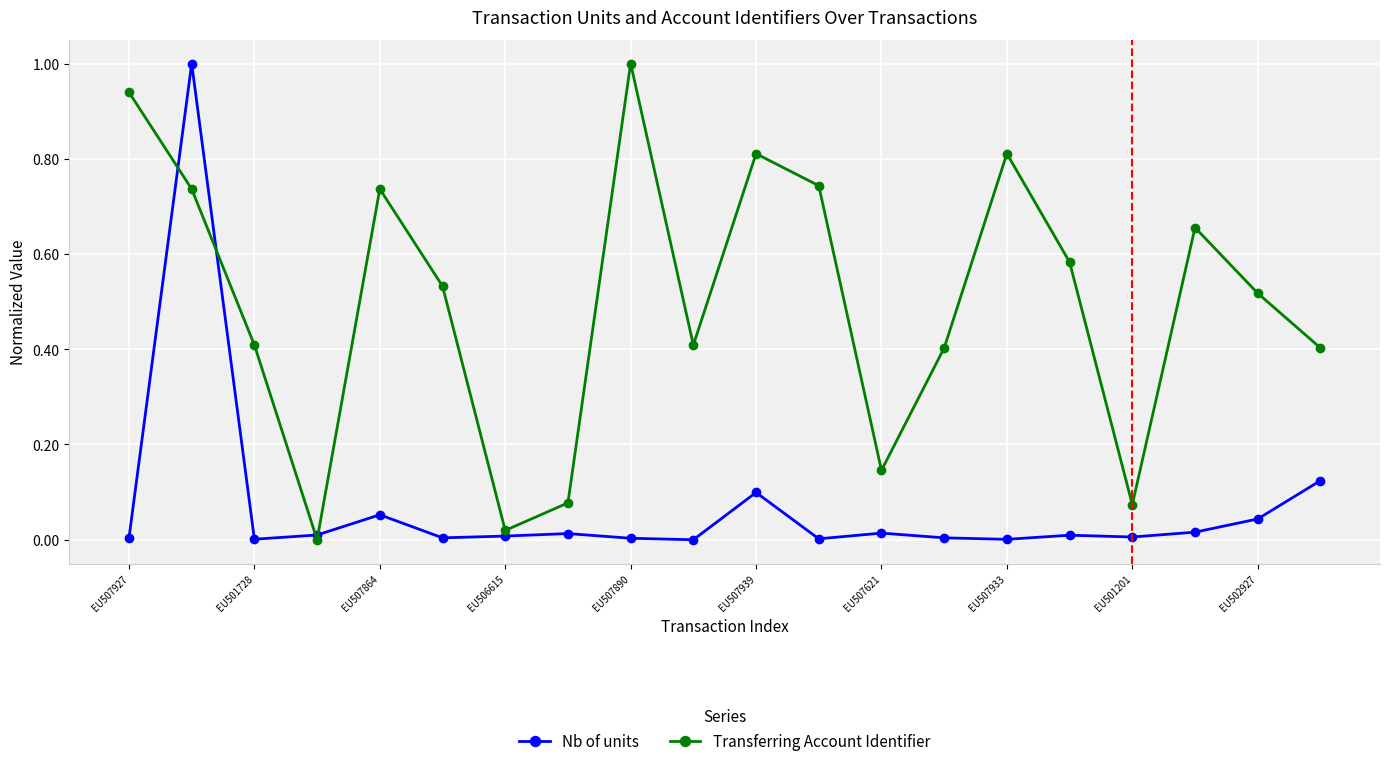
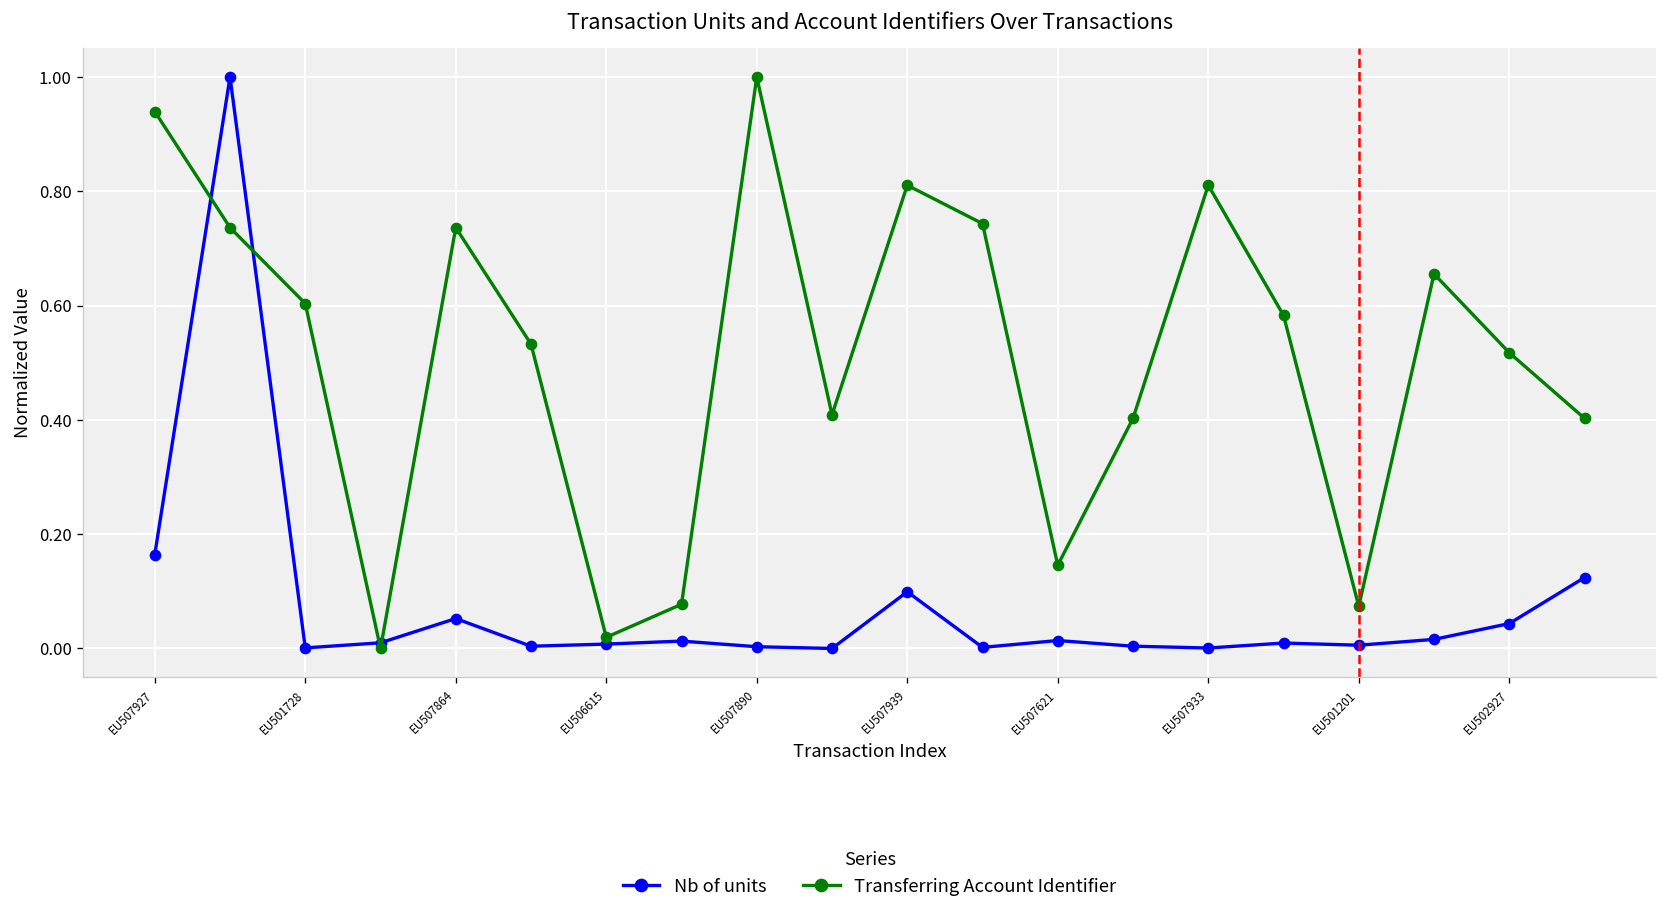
  {
    "Nb of units": {
-     "EU507927": 0.00,
+     "EU507927": 0.16,
      "EU501728": 0.00,
      "EU507864": 0.05,
      "EU506615": 0.01,
      "EU507890": 0.00,
      "EU507939": 0.10,
      "EU507621": 0.01,
      "EU507933": 0.00,
      "EU501201": 0.01,
      "EU502927": 0.04
    },
    "Transferring Account Identifier": {
      "EU507927": 0.94,
-     "EU501728": 0.41,
+     "EU501728": 0.60,
      "EU507864": 0.74,
      "EU506615": 0.02,
      "EU507890": 1.00,
      "EU507939": 0.81,
      "EU507621": 0.15,
      "EU507933": 0.81,
      "EU501201": 0.07,
      "EU502927": 0.52
    }
  }
